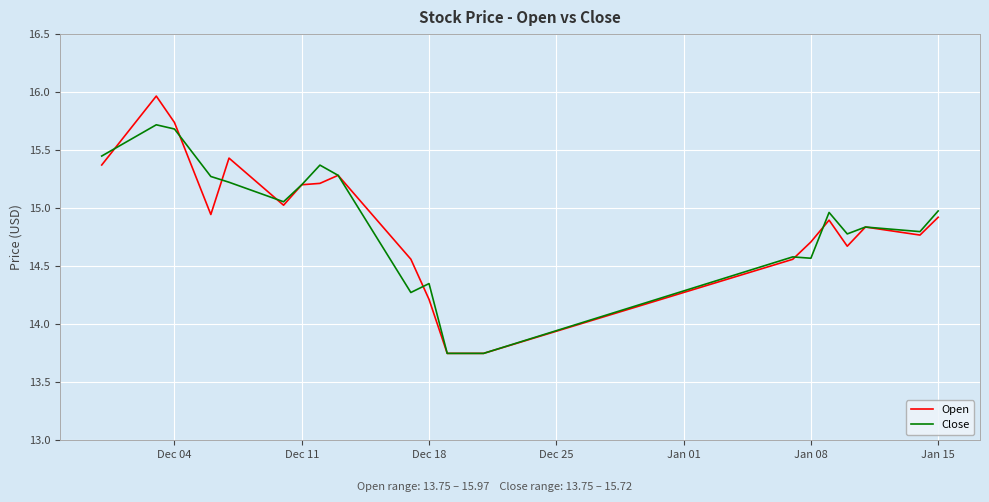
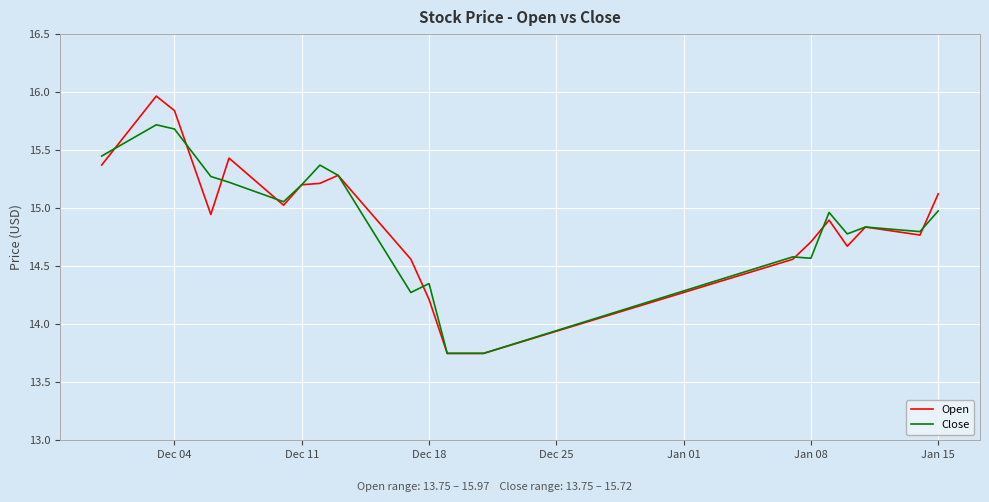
  {
    "Open": {
-     "Dec 04": 15.74,
+     "Dec 04": 15.84,
      "Dec 18": 14.21,
      "Jan 08": 14.71,
-     "Jan 15": 14.92
+     "Jan 15": 15.12
    },
    "Close": {
      "Dec 04": 15.68,
      "Dec 18": 14.35,
      "Jan 08": 14.57,
      "Jan 15": 14.98
    }
  }
